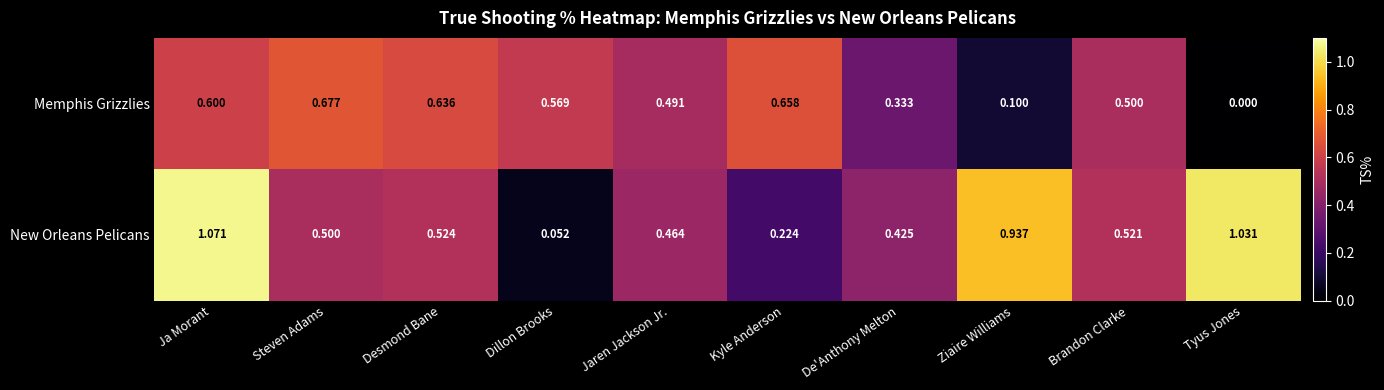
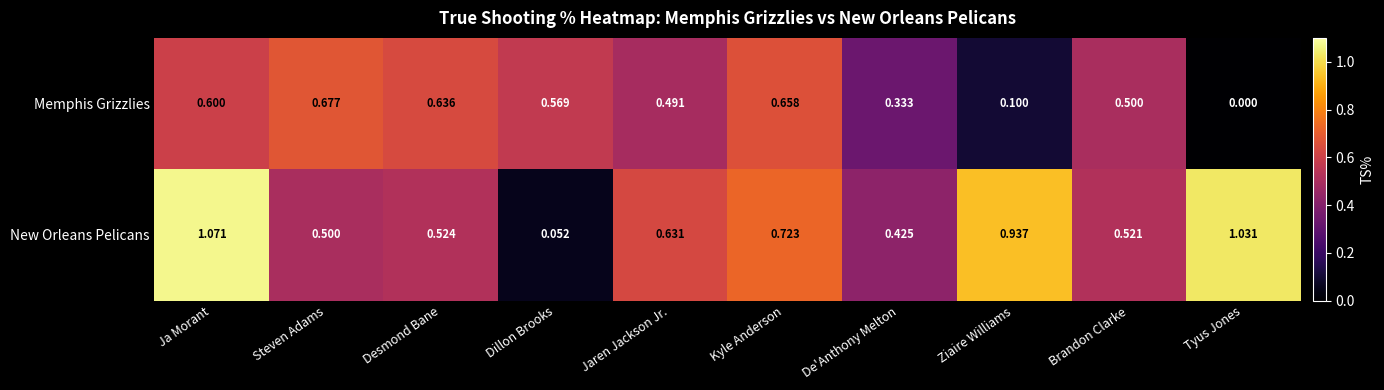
  {
    "Memphis Grizzlies": {
      "Ja Morant": 0.600,
      "Steven Adams": 0.677,
      "Desmond Bane": 0.636,
      "Dillon Brooks": 0.569,
      "Jaren Jackson Jr.": 0.491,
      "Kyle Anderson": 0.658,
      "De'Anthony Melton": 0.333,
      "Ziaire Williams": 0.100,
      "Brandon Clarke": 0.500,
      "Tyus Jones": 0.000
    },
    "New Orleans Pelicans": {
      "Ja Morant": 1.071,
      "Steven Adams": 0.500,
      "Desmond Bane": 0.524,
      "Dillon Brooks": 0.052,
-     "Jaren Jackson Jr.": 0.464,
-     "Kyle Anderson": 0.224,
+     "Jaren Jackson Jr.": 0.631,
+     "Kyle Anderson": 0.723,
      "De'Anthony Melton": 0.425,
      "Ziaire Williams": 0.937,
      "Brandon Clarke": 0.521,
      "Tyus Jones": 1.031
    }
  }
